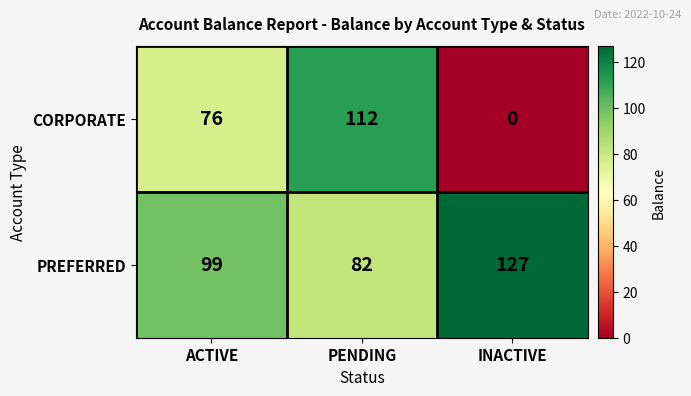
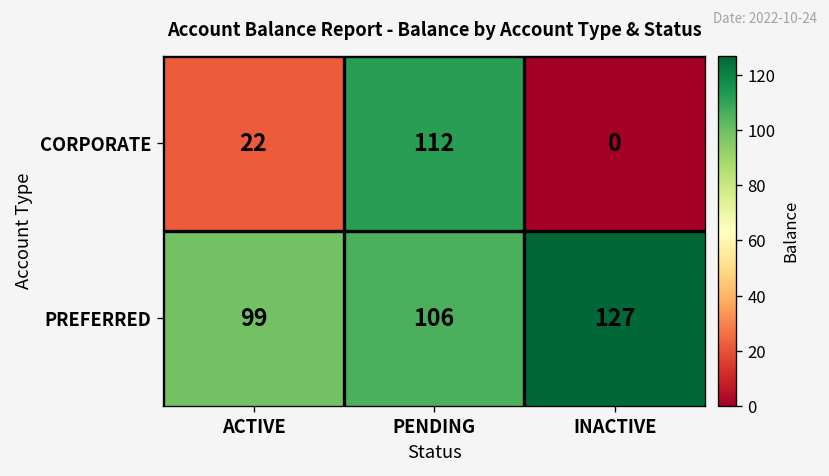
  {
    "CORPORATE": {
-     "ACTIVE": 76,
+     "ACTIVE": 22,
      "PENDING": 112,
      "INACTIVE": 0
    },
    "PREFERRED": {
      "ACTIVE": 99,
-     "PENDING": 82,
+     "PENDING": 106,
      "INACTIVE": 127
    }
  }
